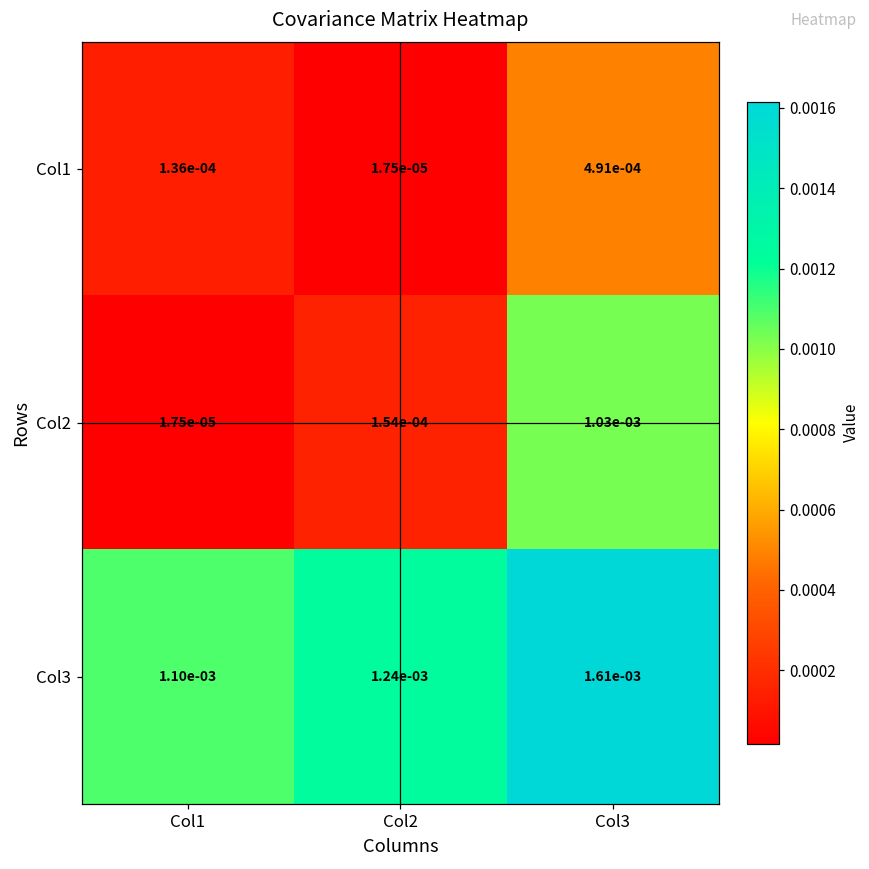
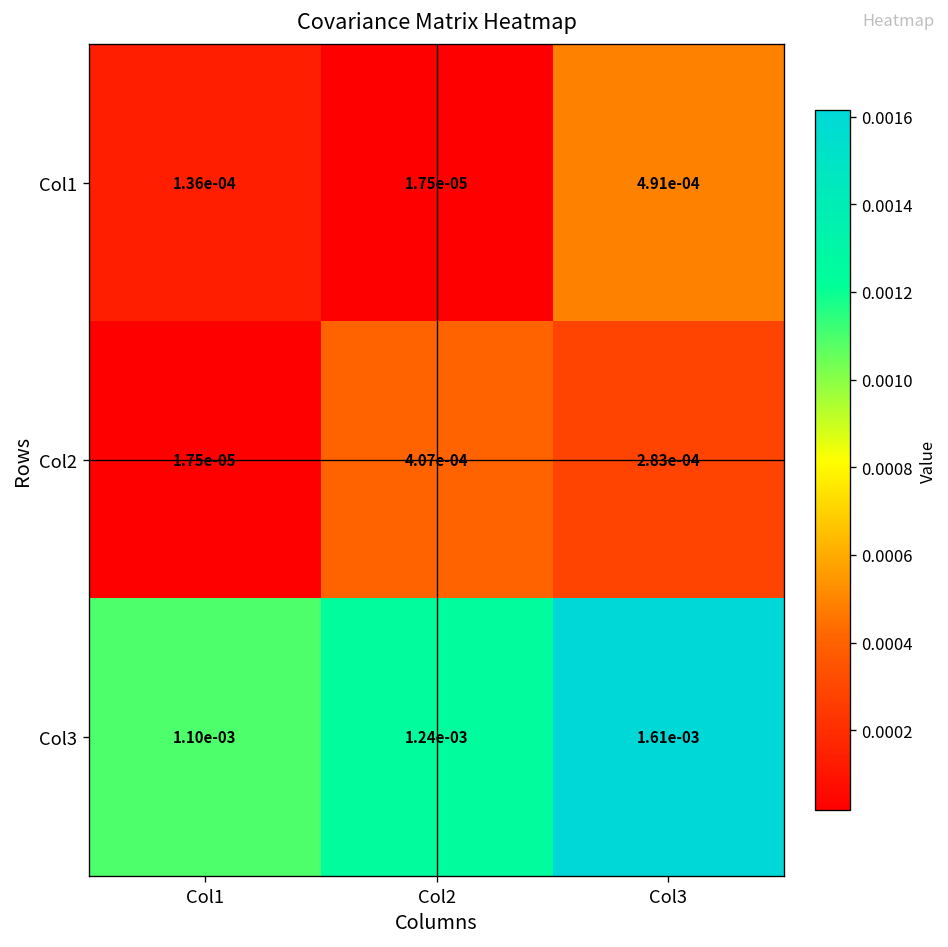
  {
    "Col1": {
      "Col1": "1.36e-04",
      "Col2": "1.75e-05",
      "Col3": "4.91e-04"
    },
    "Col2": {
      "Col1": "1.75e-05",
-     "Col2": "1.54e-04",
-     "Col3": "1.03e-03"
+     "Col2": "4.07e-04",
+     "Col3": "2.83e-04"
    },
    "Col3": {
      "Col1": "1.10e-03",
      "Col2": "1.24e-03",
      "Col3": "1.61e-03"
    }
  }
